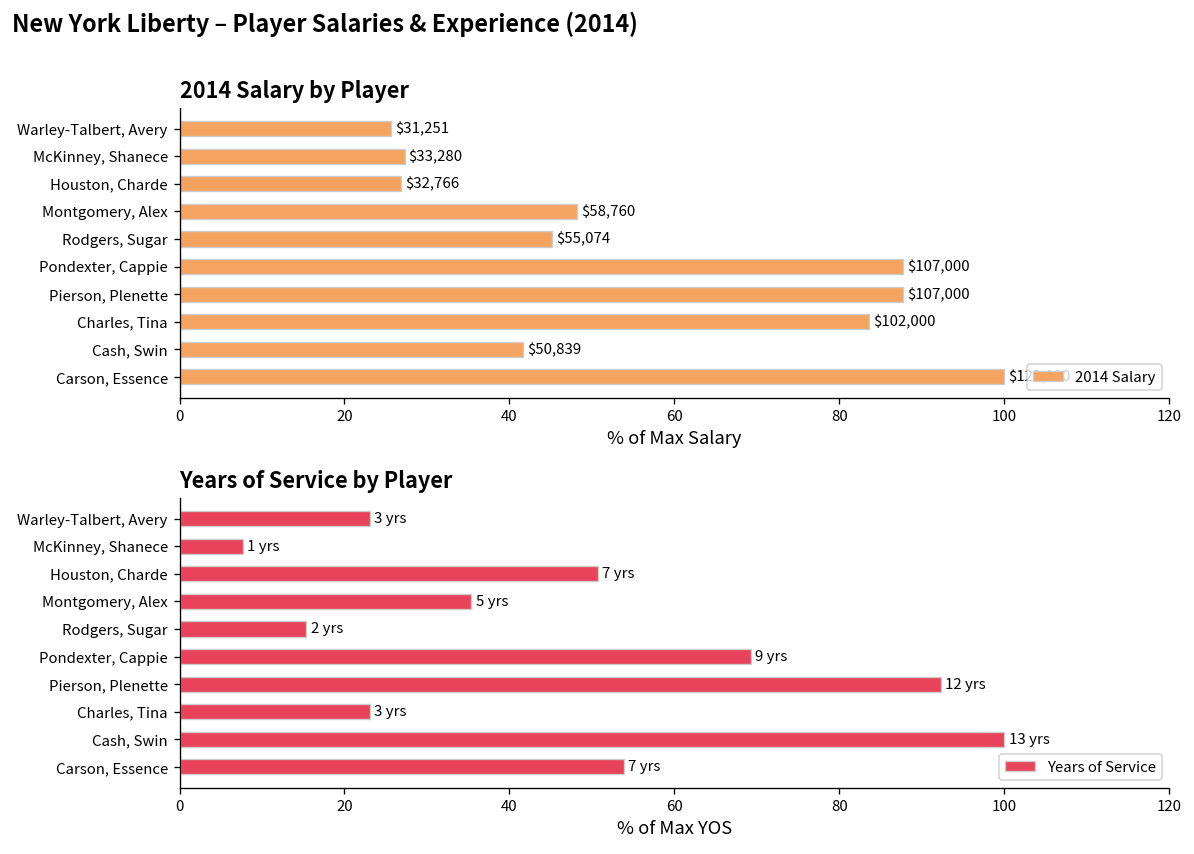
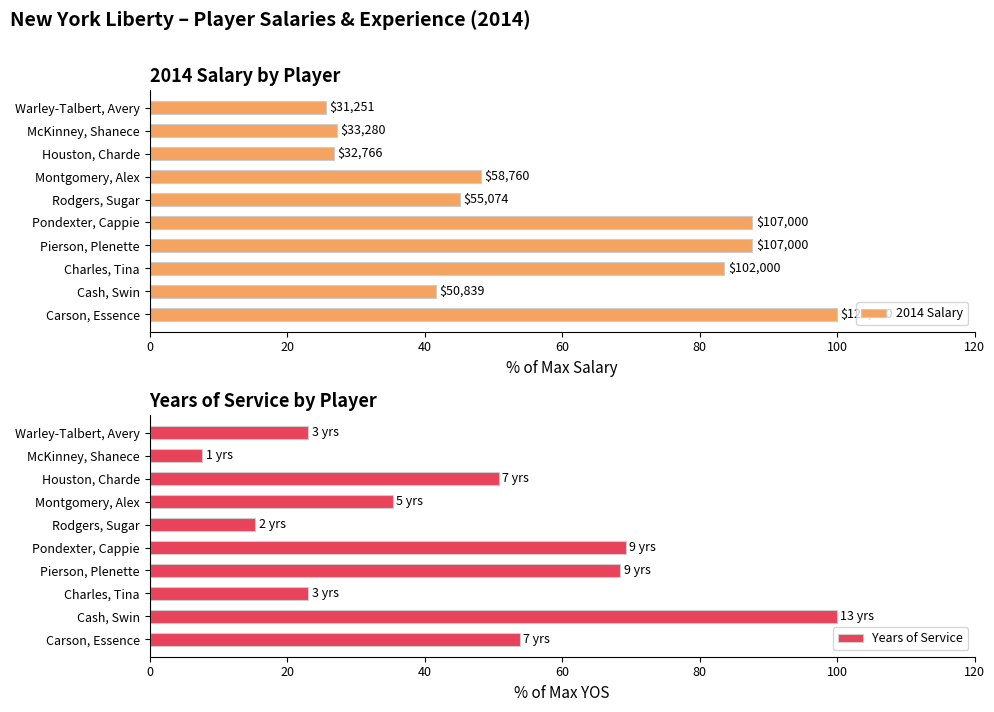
  {
    "Years of Service by Player": {
-     "Pierson, Plenette": 12
+     "Pierson, Plenette": 9
    }
  }
